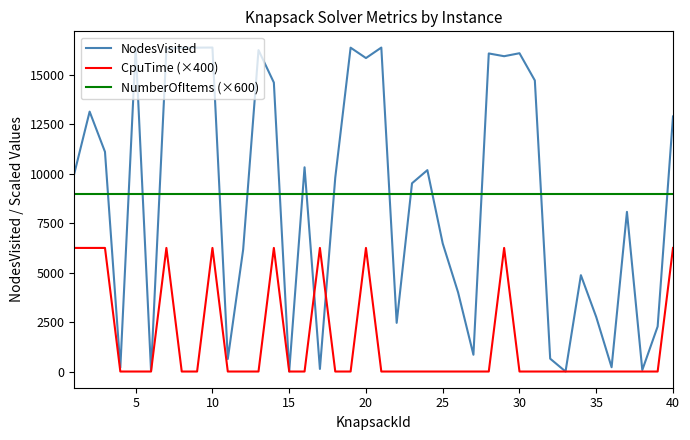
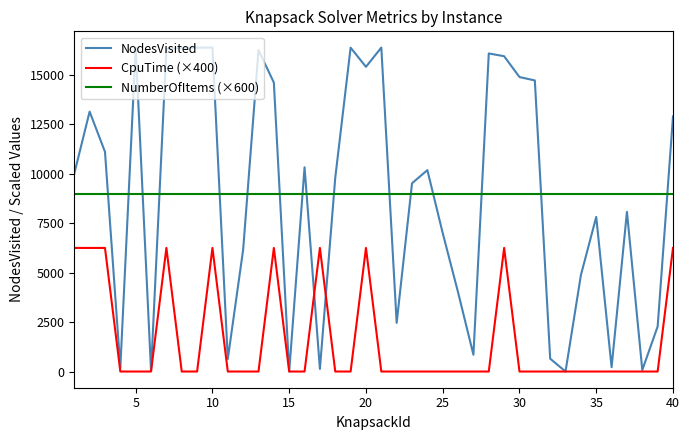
  {
    "NodesVisited": {
-     "20": 15900,
-     "25": 6500,
-     "30": 16100,
-     "35": 2800,
+     "20": 15400,
+     "25": 7000,
+     "30": 14900,
+     "35": 7800,
      "40": 12900
    },
    "CpuTime (×400)": {
      "5": 0,
      "10": 6300,
      "20": 6300,
      "25": 0,
      "30": 0,
      "35": 0,
      "40": 6300
    },
    "NumberOfItems (×600)": {
      "5": 9000,
      "10": 9000,
      "15": 9000,
      "20": 9000,
      "25": 9000,
      "30": 9000,
      "35": 9000,
      "40": 9000
    }
  }
